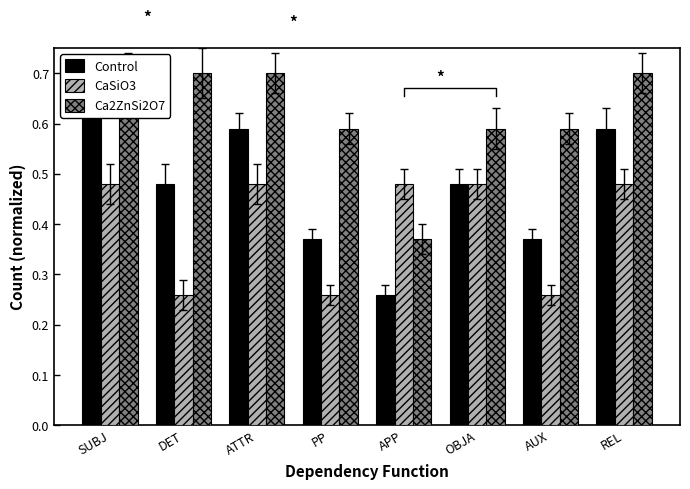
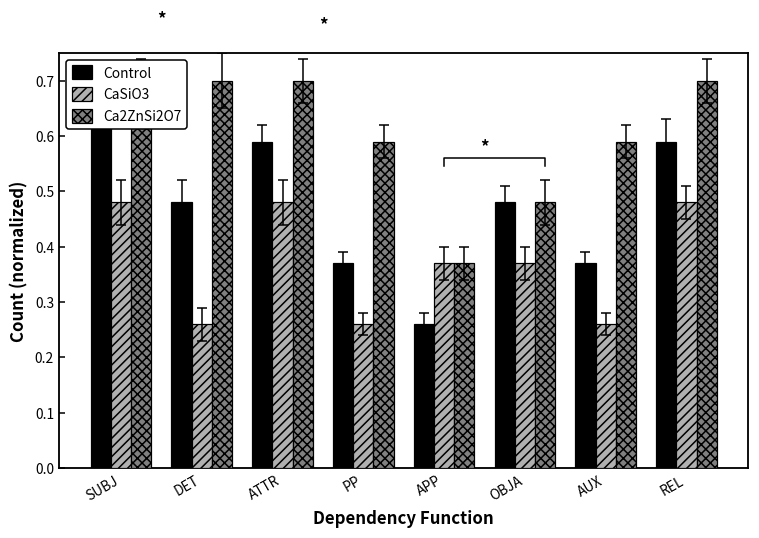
  {
    "CaSiO3": {
      "SUBJ": 0.48,
      "DET": 0.26,
      "ATTR": 0.48,
      "PP": 0.26,
-     "APP": 0.48,
-     "OBJA": 0.48,
+     "APP": 0.37,
+     "OBJA": 0.37,
      "AUX": 0.26,
      "REL": 0.48
    },
    "Ca2ZnSi2O7": {
      "DET": 0.70,
      "ATTR": 0.70,
      "PP": 0.59,
      "APP": 0.37,
-     "OBJA": 0.59,
+     "OBJA": 0.48,
      "AUX": 0.59,
      "REL": 0.70
    }
  }
